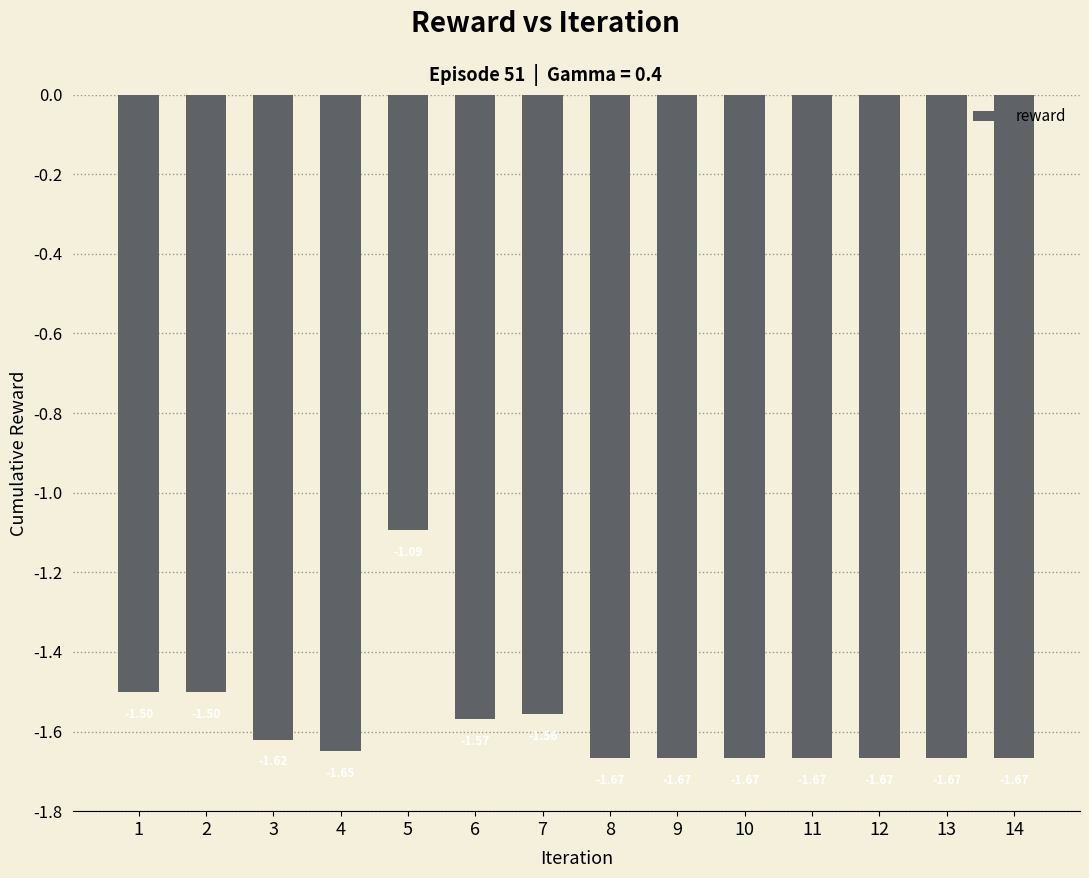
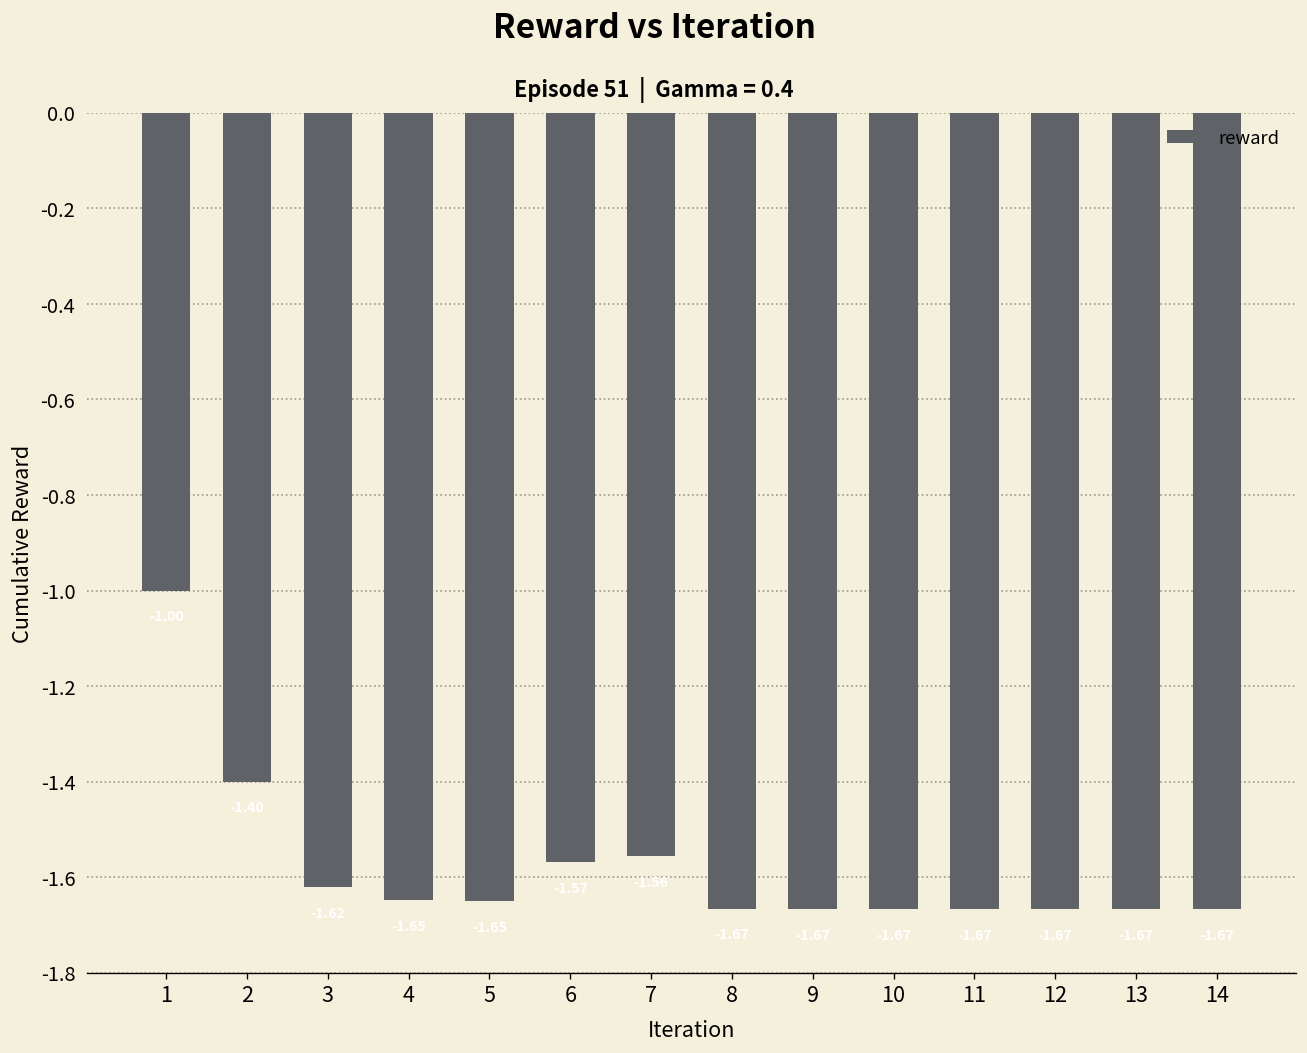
  {
-   "1": -1.5,
-   "2": -1.5,
+   "1": -1.0,
+   "2": -1.4,
    "3": -1.62,
    "4": -1.65,
-   "5": -1.09,
+   "5": -1.65,
    "6": -1.57,
    "7": -1.56,
    "8": -1.67,
    "9": -1.67,
    "10": -1.67,
    "11": -1.67,
    "12": -1.67,
    "13": -1.67,
    "14": -1.67
  }
